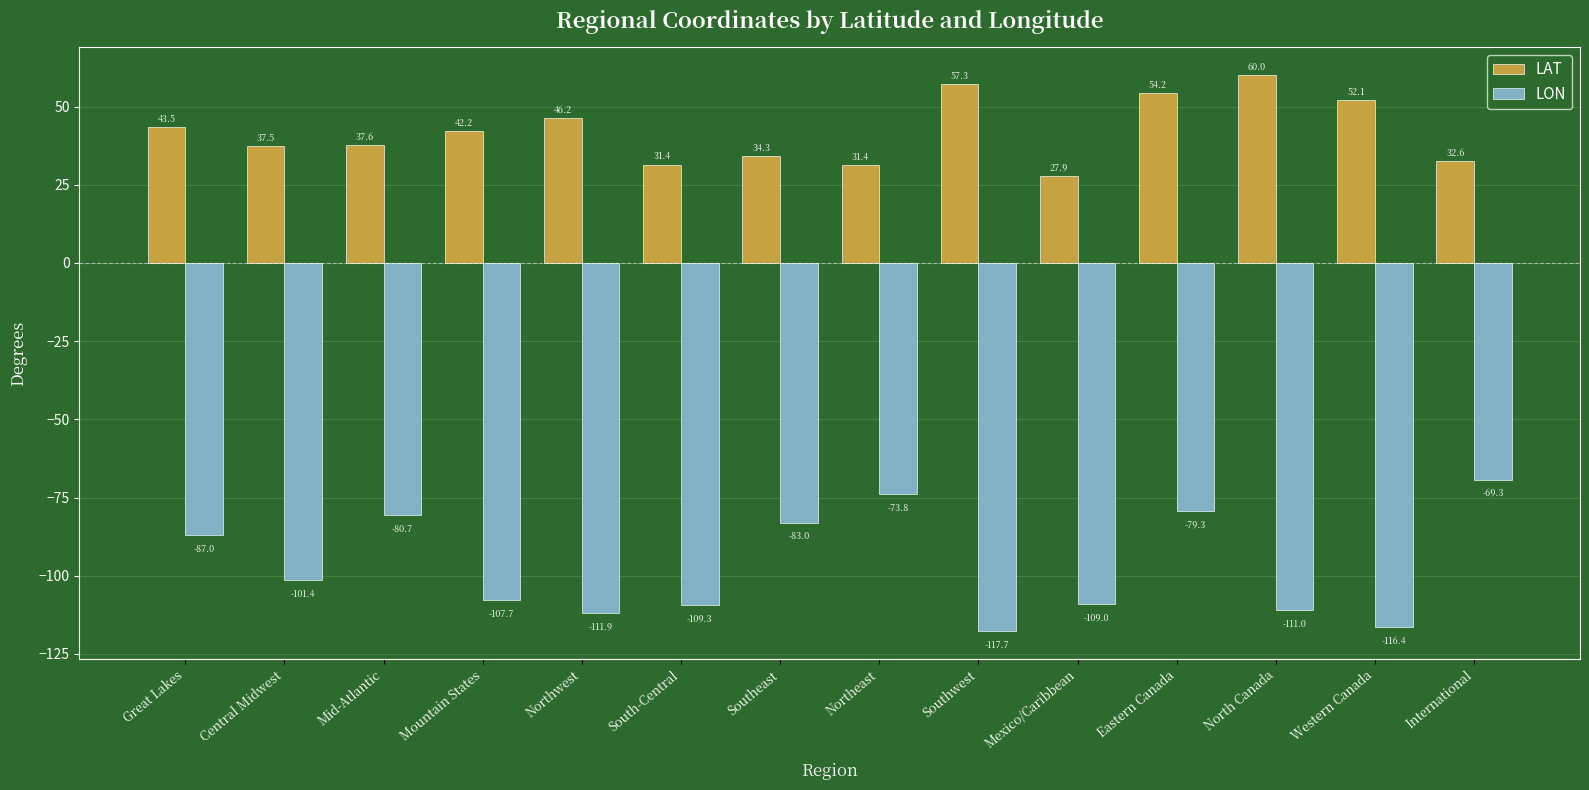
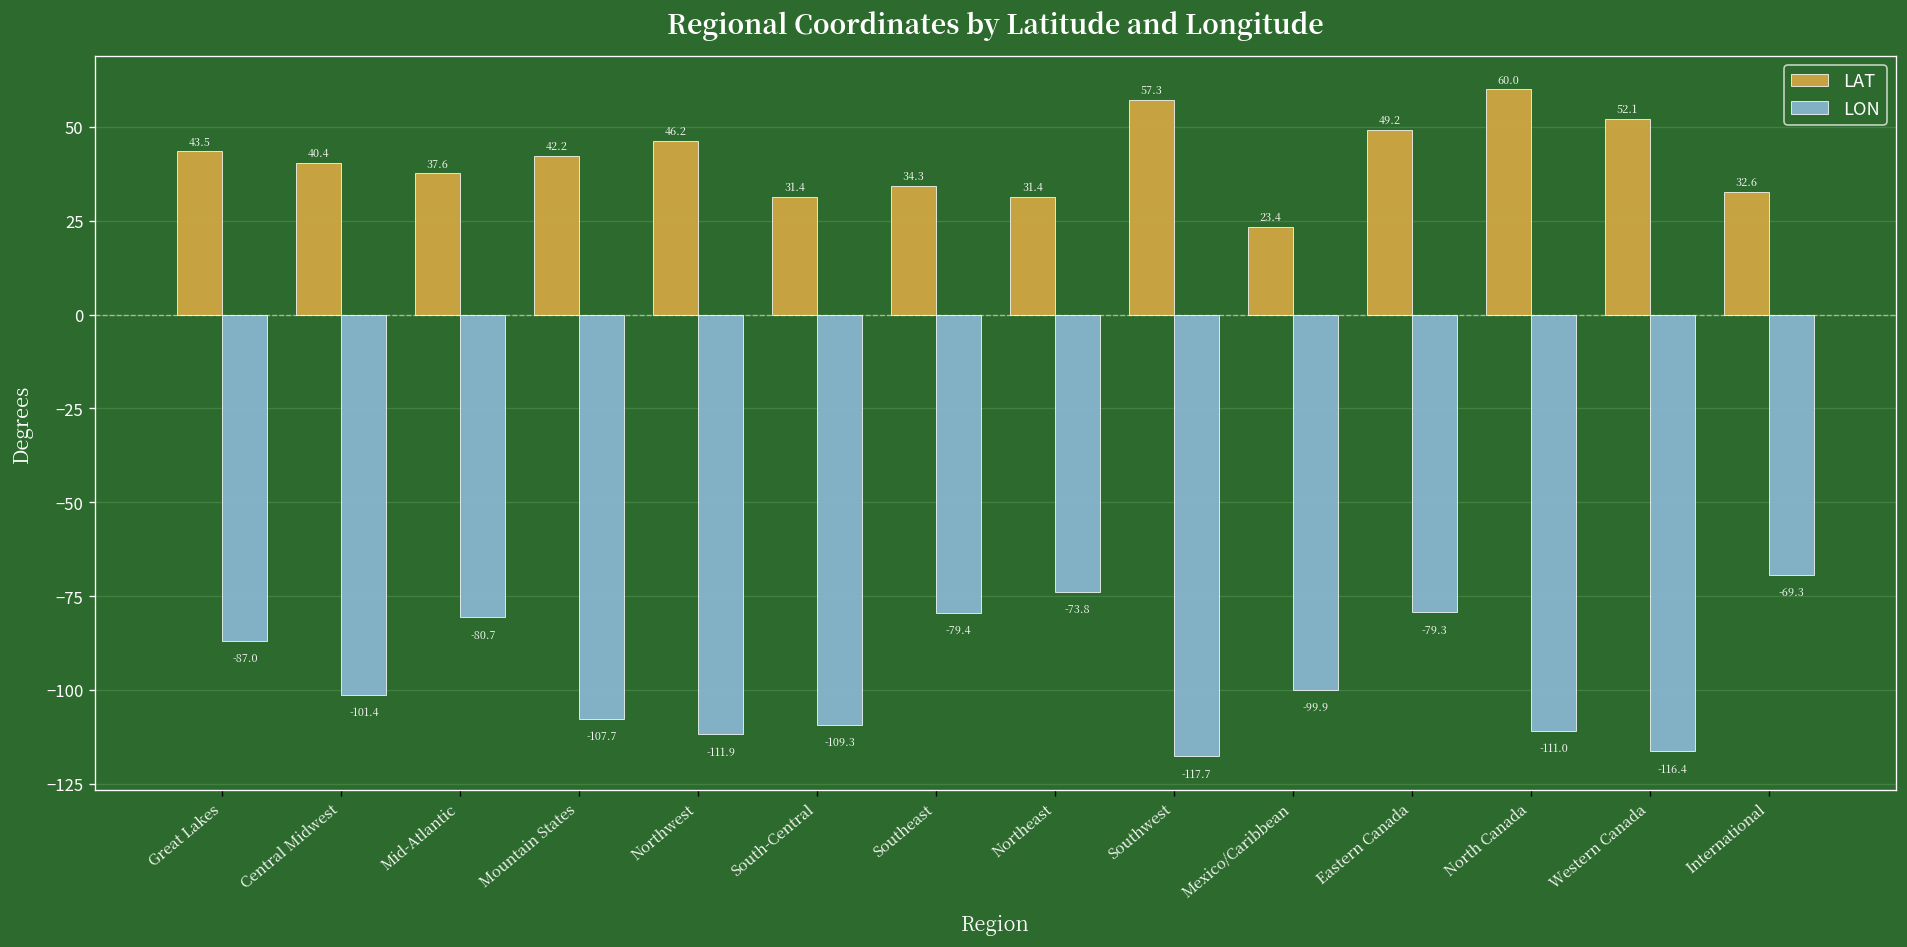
  {
    "LAT": {
      "Great Lakes": 43.5,
-     "Central Midwest": 37.5,
+     "Central Midwest": 40.4,
      "Mid-Atlantic": 37.6,
      "Mountain States": 42.2,
      "Northwest": 46.2,
      "South-Central": 31.4,
      "Southeast": 34.3,
      "Northeast": 31.4,
      "Southwest": 57.3,
-     "Mexico/Caribbean": 27.9,
-     "Eastern Canada": 54.2,
+     "Mexico/Caribbean": 23.4,
+     "Eastern Canada": 49.2,
      "North Canada": 60.0,
      "Western Canada": 52.1,
      "International": 32.6
    },
    "LON": {
      "Great Lakes": -87.0,
      "Central Midwest": -101.4,
      "Mid-Atlantic": -80.7,
      "Mountain States": -107.7,
      "Northwest": -111.9,
      "South-Central": -109.3,
-     "Southeast": -83.0,
+     "Southeast": -79.4,
      "Northeast": -73.8,
      "Southwest": -117.7,
-     "Mexico/Caribbean": -109.0,
+     "Mexico/Caribbean": -99.9,
      "Eastern Canada": -79.3,
      "North Canada": -111.0,
      "Western Canada": -116.4,
      "International": -69.3
    }
  }
